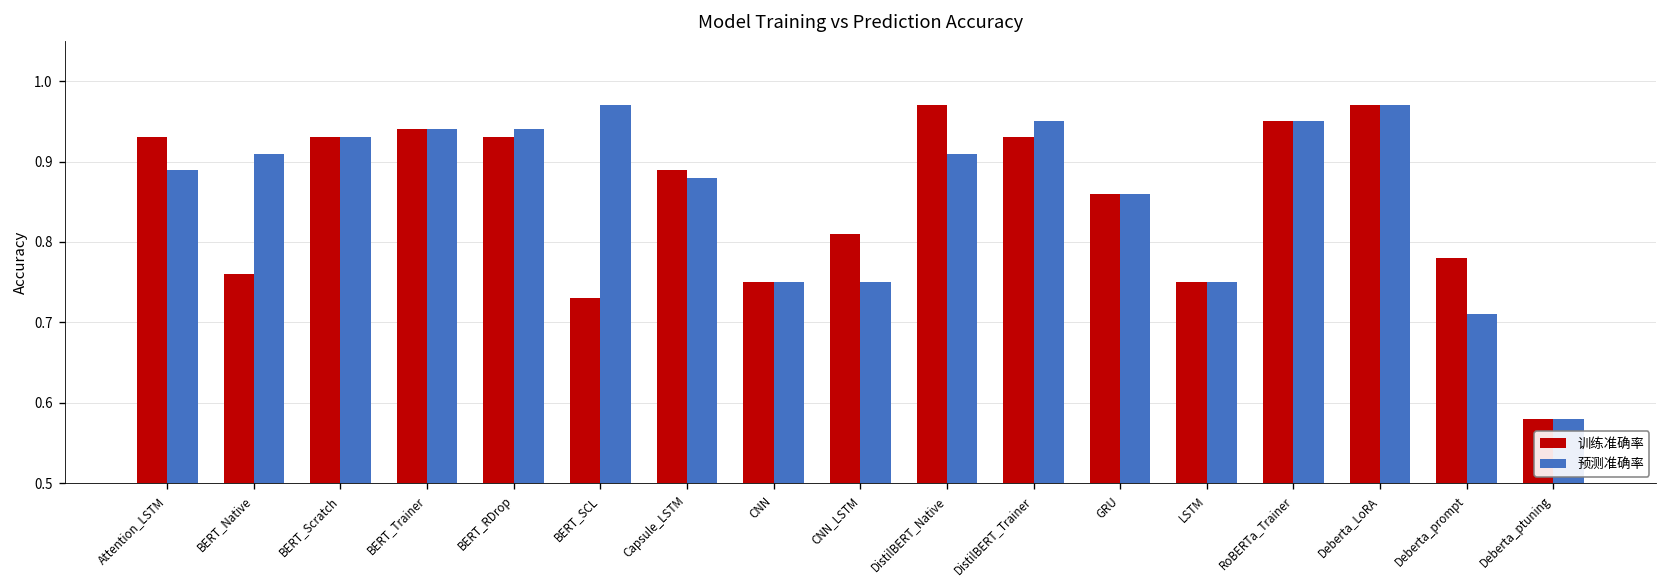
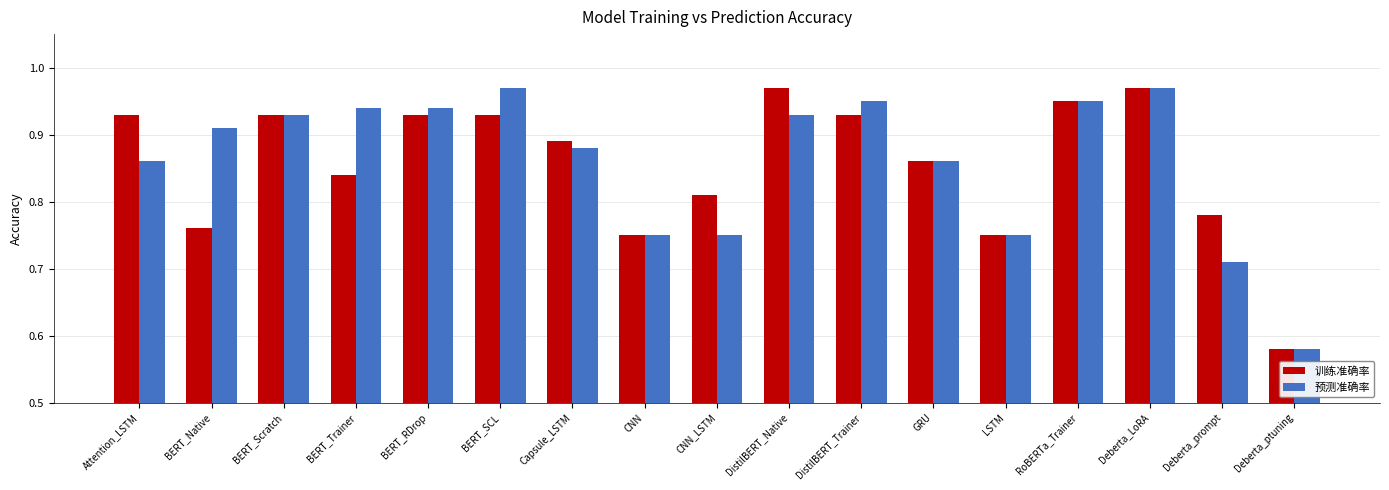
  {
    "训练准确率": {
      "Attention_LSTM": 0.93,
      "BERT_Native": 0.76,
      "BERT_Scratch": 0.93,
-     "BERT_Trainer": 0.94,
+     "BERT_Trainer": 0.84,
      "BERT_RDrop": 0.93,
-     "BERT_SCL": 0.73,
+     "BERT_SCL": 0.93,
      "Capsule_LSTM": 0.89,
      "CNN": 0.75,
      "CNN_LSTM": 0.81,
      "DistilBERT_Native": 0.97,
      "DistilBERT_Trainer": 0.93,
      "GRU": 0.86,
      "LSTM": 0.75,
      "RoBERTa_Trainer": 0.95,
      "Deberta_LoRA": 0.97,
      "Deberta_prompt": 0.78,
      "Deberta_ptuning": 0.58
    },
    "预测准确率": {
-     "Attention_LSTM": 0.89,
+     "Attention_LSTM": 0.86,
      "BERT_Native": 0.91,
      "BERT_Scratch": 0.93,
      "BERT_Trainer": 0.94,
      "BERT_RDrop": 0.94,
      "BERT_SCL": 0.97,
      "Capsule_LSTM": 0.88,
      "CNN": 0.75,
      "CNN_LSTM": 0.75,
-     "DistilBERT_Native": 0.91,
+     "DistilBERT_Native": 0.93,
      "DistilBERT_Trainer": 0.95,
      "GRU": 0.86,
      "LSTM": 0.75,
      "RoBERTa_Trainer": 0.95,
      "Deberta_LoRA": 0.97,
      "Deberta_prompt": 0.71,
      "Deberta_ptuning": 0.58
    }
  }
